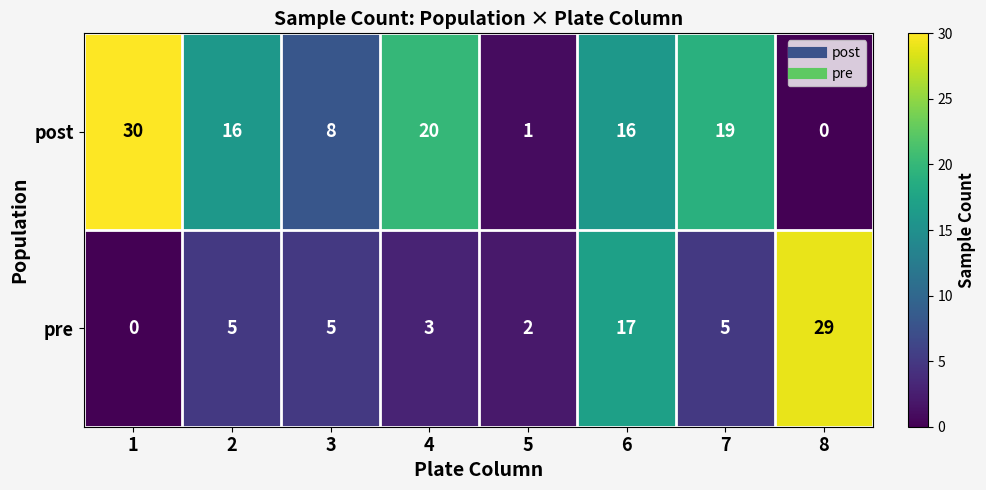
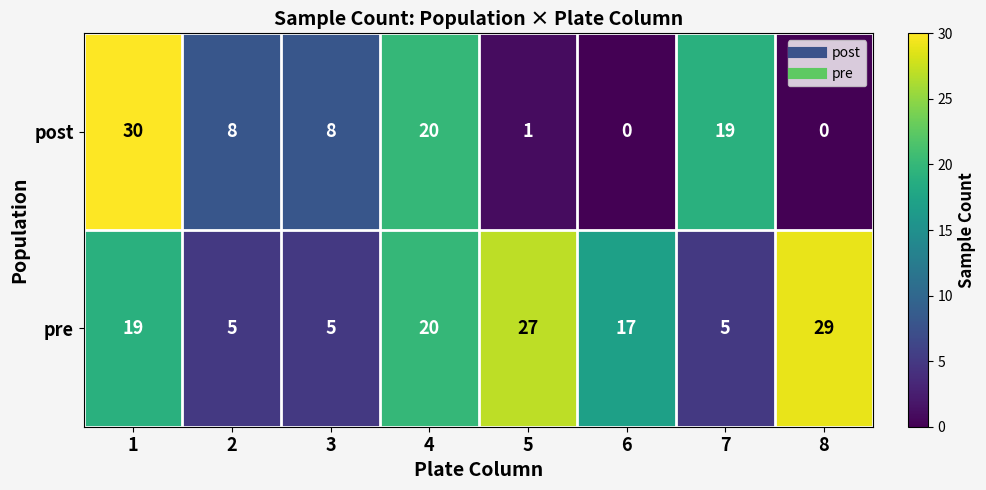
  {
    "post": {
      "1": 30,
-     "2": 16,
+     "2": 8,
      "3": 8,
      "4": 20,
      "5": 1,
-     "6": 16,
+     "6": 0,
      "7": 19,
      "8": 0
    },
    "pre": {
-     "1": 0,
+     "1": 19,
      "2": 5,
      "3": 5,
-     "4": 3,
-     "5": 2,
+     "4": 20,
+     "5": 27,
      "6": 17,
      "7": 5,
      "8": 29
    }
  }
